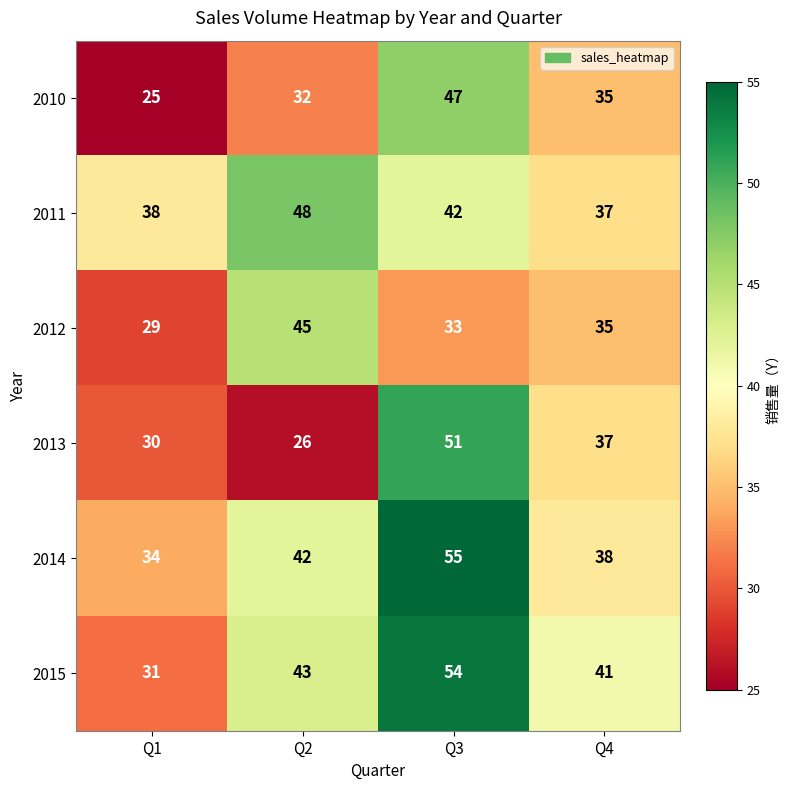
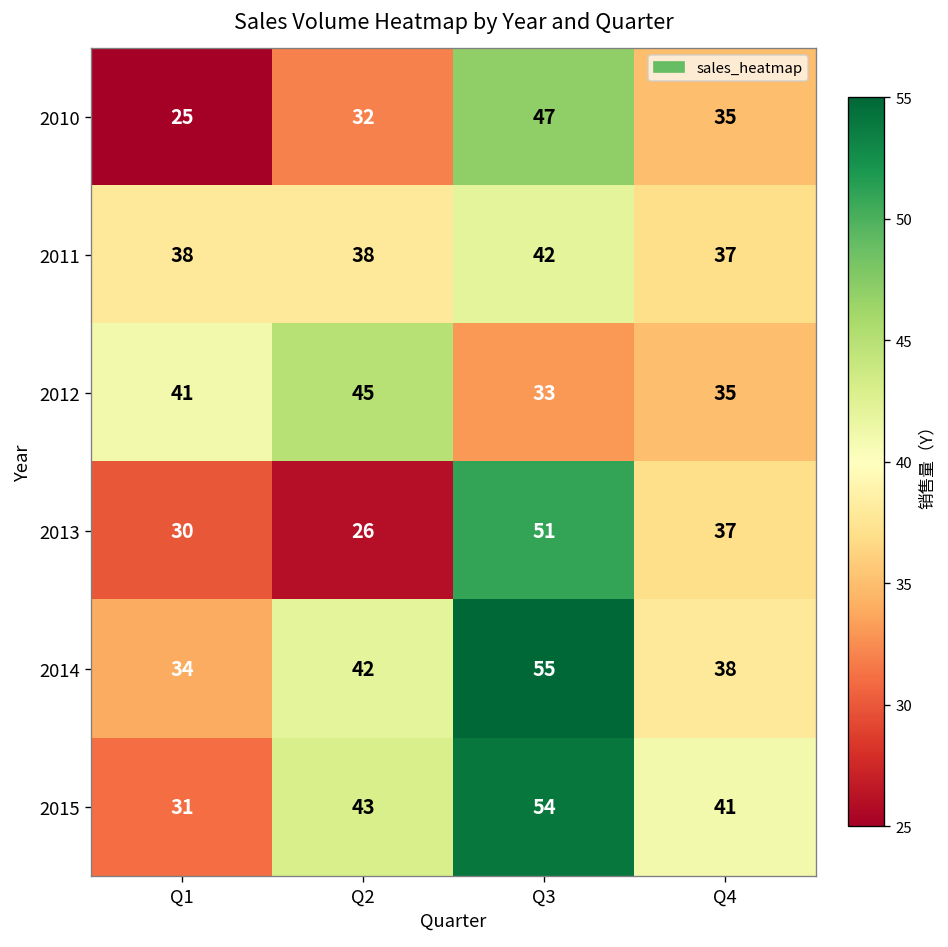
  {
    "2010": {
      "Q1": 25,
      "Q2": 32,
      "Q3": 47,
      "Q4": 35
    },
    "2011": {
      "Q1": 38,
-     "Q2": 48,
+     "Q2": 38,
      "Q3": 42,
      "Q4": 37
    },
    "2012": {
-     "Q1": 29,
+     "Q1": 41,
      "Q2": 45,
      "Q3": 33,
      "Q4": 35
    },
    "2013": {
      "Q1": 30,
      "Q2": 26,
      "Q3": 51,
      "Q4": 37
    },
    "2014": {
      "Q1": 34,
      "Q2": 42,
      "Q3": 55,
      "Q4": 38
    },
    "2015": {
      "Q1": 31,
      "Q2": 43,
      "Q3": 54,
      "Q4": 41
    }
  }
